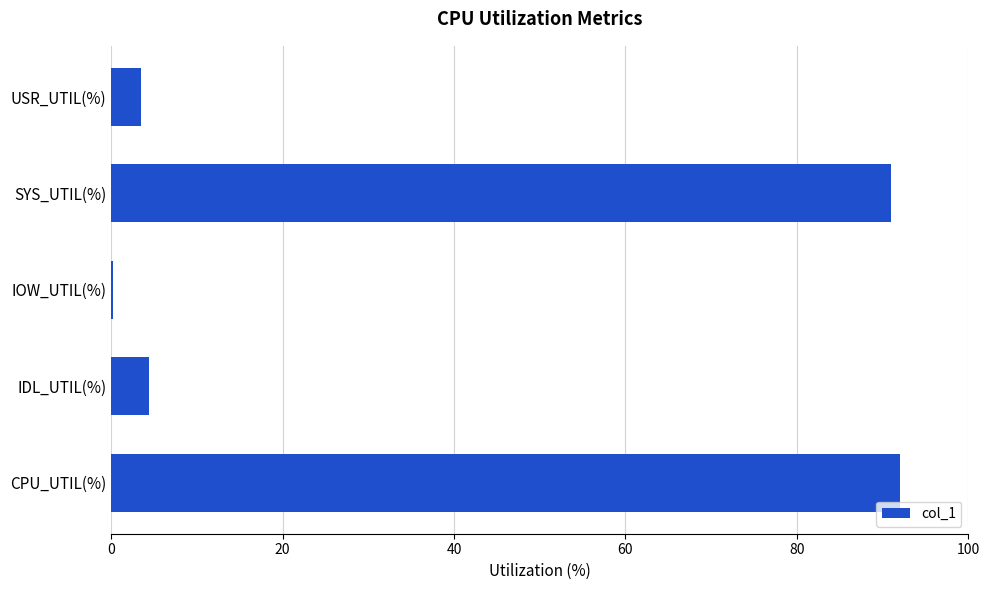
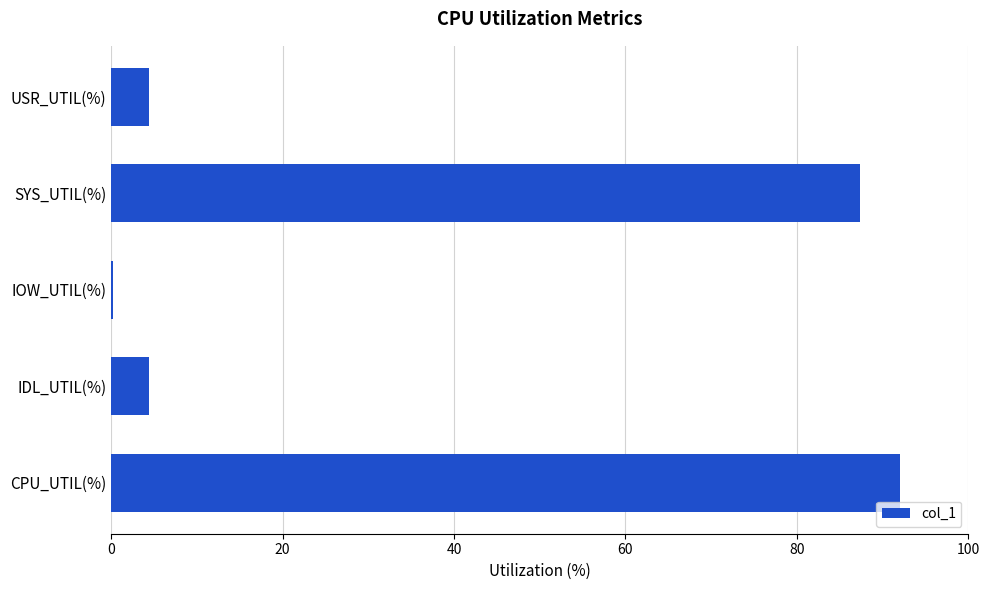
  {
-   "USR_UTIL(%)": 3,
-   "SYS_UTIL(%)": 91,
+   "USR_UTIL(%)": 4,
+   "SYS_UTIL(%)": 87,
    "IDL_UTIL(%)": 4,
    "CPU_UTIL(%)": 92
  }
